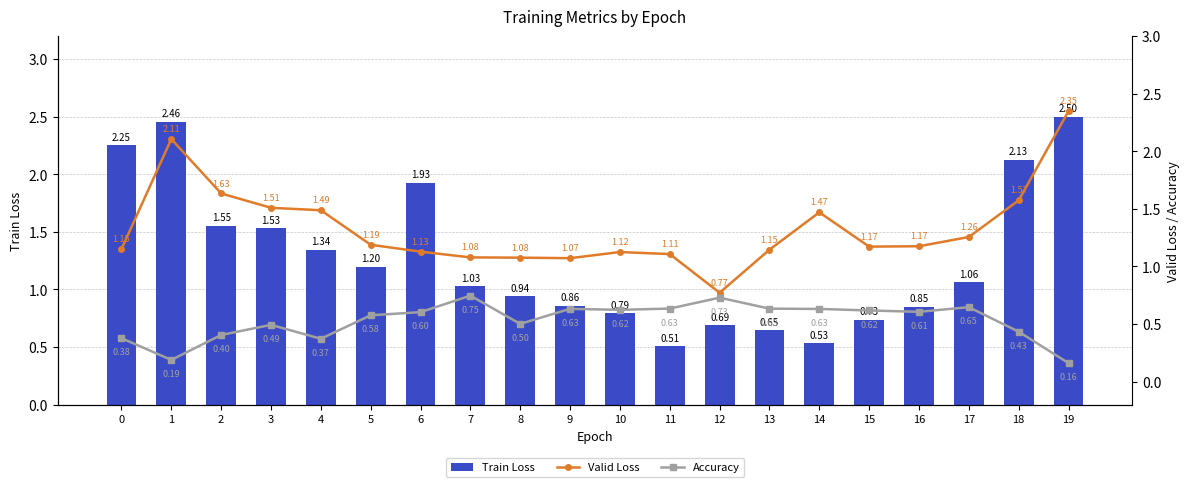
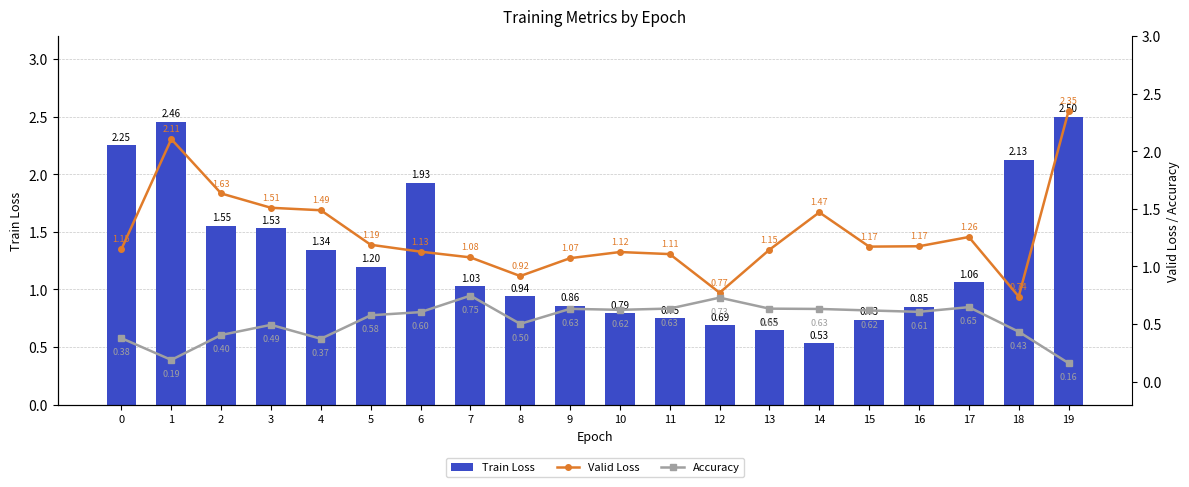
  {
    "Train Loss": {
      "0": 2.25,
      "1": 2.46,
      "2": 1.55,
      "3": 1.53,
      "4": 1.34,
      "5": 1.20,
      "6": 1.93,
      "7": 1.03,
      "8": 0.94,
      "9": 0.86,
-     "11": 0.51,
+     "11": 0.75,
      "14": 0.53,
      "16": 0.85,
      "17": 1.06,
      "18": 2.13
    },
    "Valid Loss": {
      "0": 1.15,
      "1": 2.11,
      "2": 1.63,
      "3": 1.51,
      "4": 1.49,
      "5": 1.19,
      "6": 1.13,
      "7": 1.08,
-     "8": 1.08,
+     "8": 0.92,
      "9": 1.07,
      "10": 1.12,
      "11": 1.11,
      "12": 0.77,
      "13": 1.15,
      "14": 1.47,
      "15": 1.17,
      "16": 1.17,
      "17": 1.26,
-     "18": 1.57
+     "18": 0.74
    },
    "Accuracy": {
      "0": 0.38,
      "1": 0.19,
      "2": 0.40,
      "3": 0.49,
      "4": 0.37,
      "5": 0.58,
      "6": 0.60,
      "7": 0.75,
      "8": 0.50,
      "9": 0.63,
      "10": 0.62,
      "11": 0.63,
      "14": 0.63,
      "15": 0.62,
      "16": 0.61,
      "17": 0.65,
      "18": 0.43,
      "19": 0.16
    }
  }
